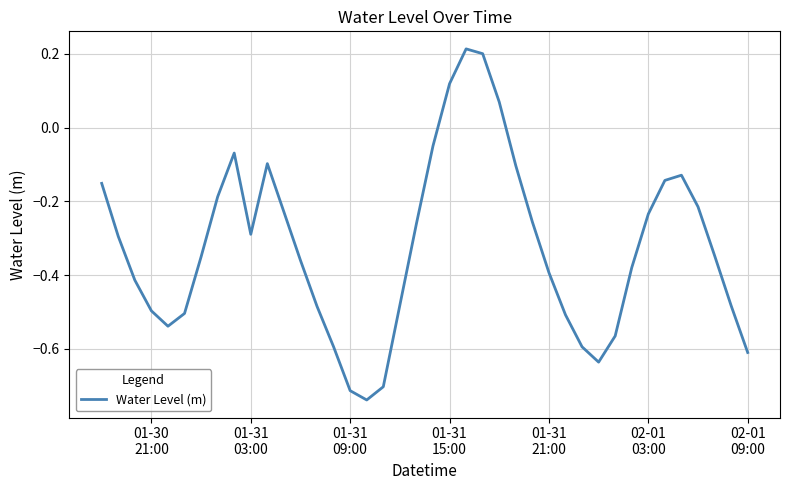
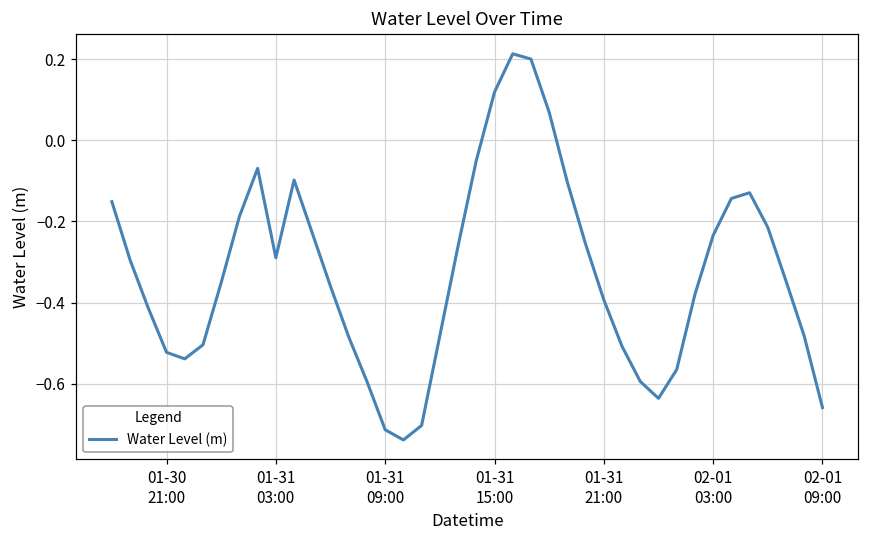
  {
-   "01-30 21:00": -0.50,
+   "01-30 21:00": -0.52,
    "01-31 03:00": -0.29,
    "01-31 09:00": -0.71,
    "01-31 15:00": 0.12,
    "01-31 21:00": -0.39,
    "02-01 03:00": -0.23,
-   "02-01 09:00": -0.61
+   "02-01 09:00": -0.66
  }
